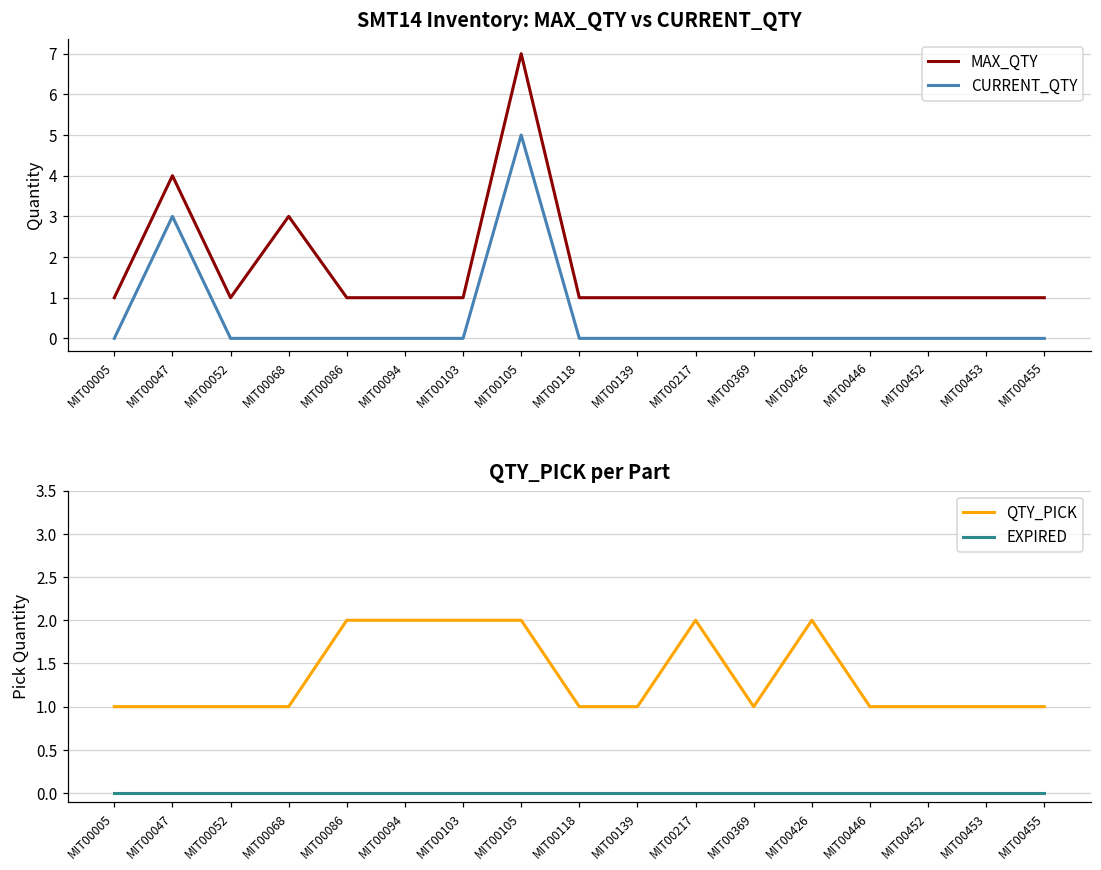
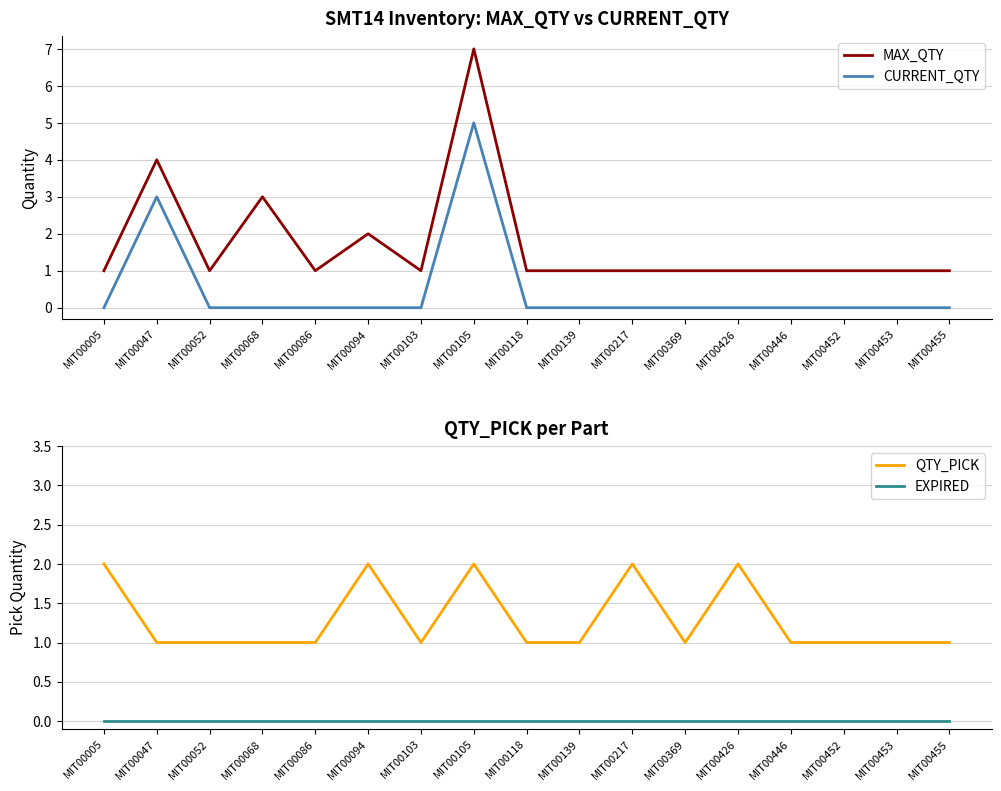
  {
    "SMT14 Inventory: MAX_QTY vs CURRENT_QTY": {
      "MAX_QTY": {
        "MIT00005": 1,
        "MIT00047": 4,
        "MIT00052": 1,
        "MIT00068": 3,
        "MIT00086": 1,
-       "MIT00094": 1,
+       "MIT00094": 2,
        "MIT00103": 1,
        "MIT00105": 7,
        "MIT00118": 1,
        "MIT00139": 1,
        "MIT00217": 1,
        "MIT00369": 1,
        "MIT00426": 1,
        "MIT00446": 1,
        "MIT00452": 1,
        "MIT00453": 1,
        "MIT00455": 1
      },
      "CURRENT_QTY": {
        "MIT00005": 0,
        "MIT00047": 3,
        "MIT00052": 0,
        "MIT00068": 0,
        "MIT00086": 0,
        "MIT00094": 0,
        "MIT00103": 0,
        "MIT00105": 5,
        "MIT00118": 0,
        "MIT00139": 0,
        "MIT00217": 0,
        "MIT00369": 0,
        "MIT00426": 0,
        "MIT00446": 0,
        "MIT00452": 0,
        "MIT00453": 0,
        "MIT00455": 0
      }
    },
    "QTY_PICK per Part": {
      "QTY_PICK": {
-       "MIT00005": 1,
+       "MIT00005": 2,
        "MIT00047": 1,
        "MIT00052": 1,
        "MIT00068": 1,
-       "MIT00086": 2,
+       "MIT00086": 1,
        "MIT00094": 2,
-       "MIT00103": 2,
+       "MIT00103": 1,
        "MIT00105": 2,
        "MIT00118": 1,
        "MIT00139": 1,
        "MIT00217": 2,
        "MIT00369": 1,
        "MIT00426": 2,
        "MIT00446": 1,
        "MIT00452": 1,
        "MIT00453": 1,
        "MIT00455": 1
      },
      "EXPIRED": {
        "MIT00005": 0,
        "MIT00047": 0,
        "MIT00052": 0,
        "MIT00068": 0,
        "MIT00086": 0,
        "MIT00094": 0,
        "MIT00103": 0,
        "MIT00105": 0,
        "MIT00118": 0,
        "MIT00139": 0,
        "MIT00217": 0,
        "MIT00369": 0,
        "MIT00426": 0,
        "MIT00446": 0,
        "MIT00452": 0,
        "MIT00453": 0,
        "MIT00455": 0
      }
    }
  }
